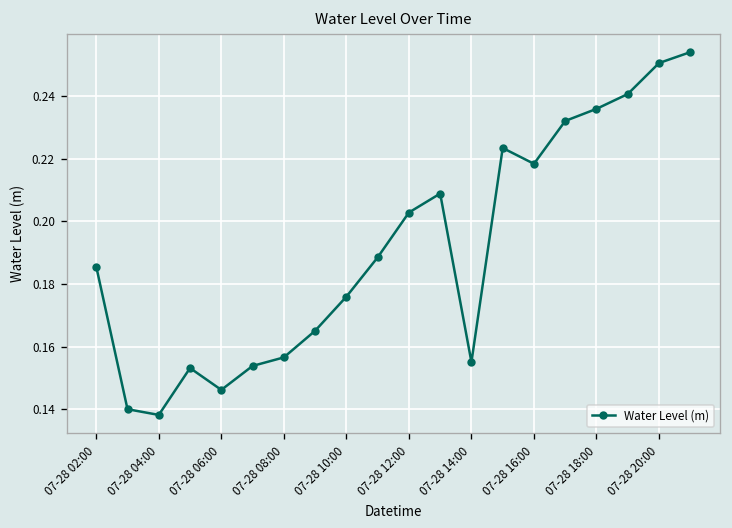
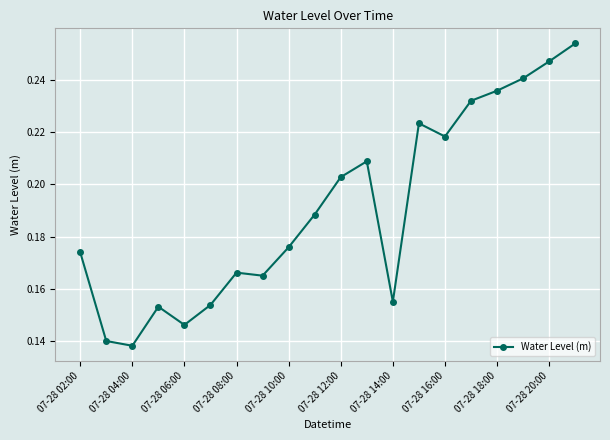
  {
-   "07-28 02:00": 0.186,
+   "07-28 02:00": 0.174,
    "07-28 04:00": 0.138,
    "07-28 06:00": 0.146,
-   "07-28 08:00": 0.157,
+   "07-28 08:00": 0.166,
    "07-28 10:00": 0.176,
    "07-28 12:00": 0.203,
    "07-28 14:00": 0.155,
    "07-28 16:00": 0.218,
    "07-28 18:00": 0.236,
-   "07-28 20:00": 0.251
+   "07-28 20:00": 0.247
  }
